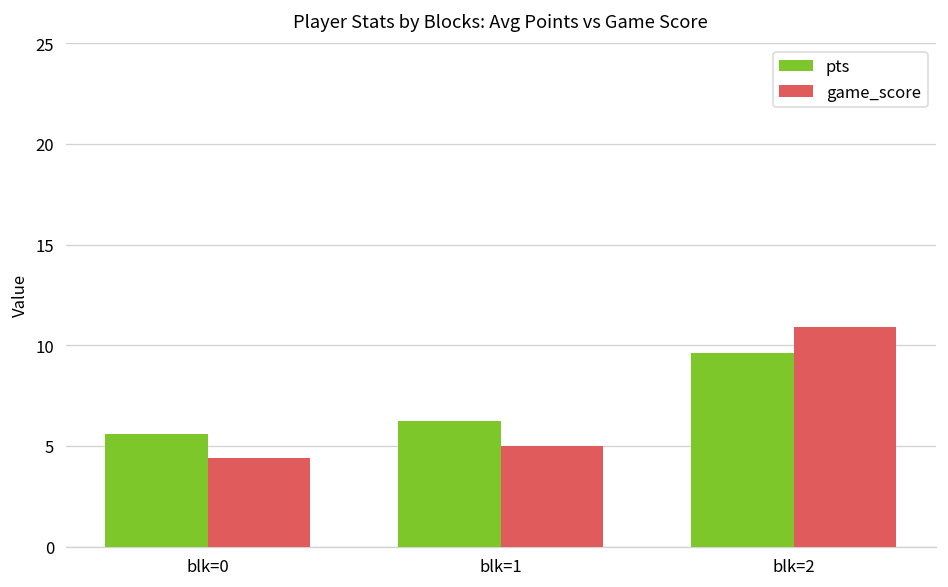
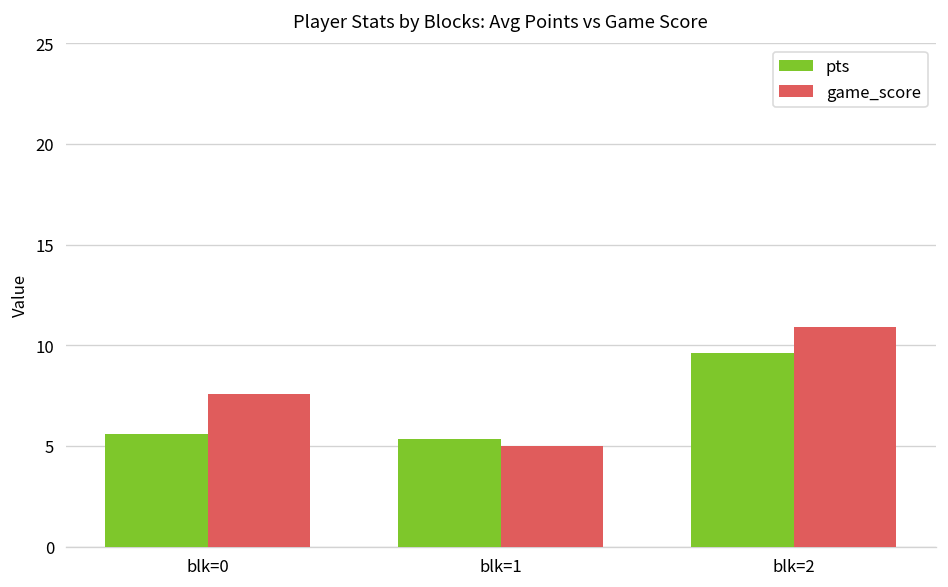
  {
    "pts": {
      "blk=0": 5.6,
-     "blk=1": 6.3,
+     "blk=1": 5.3,
      "blk=2": 9.6
    },
    "game_score": {
-     "blk=0": 4.4,
+     "blk=0": 7.6,
      "blk=1": 5.0,
      "blk=2": 10.9
    }
  }
